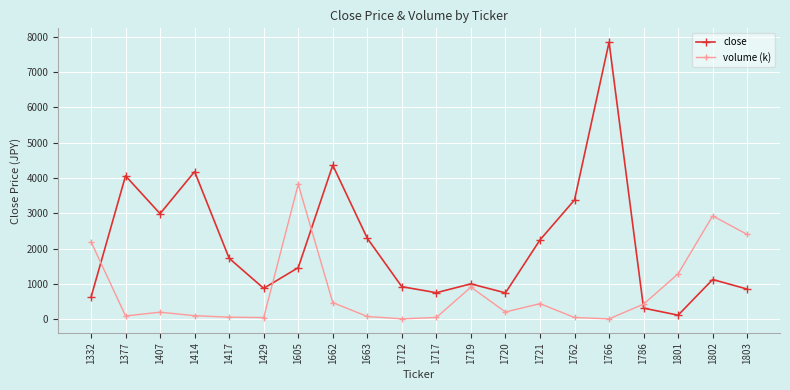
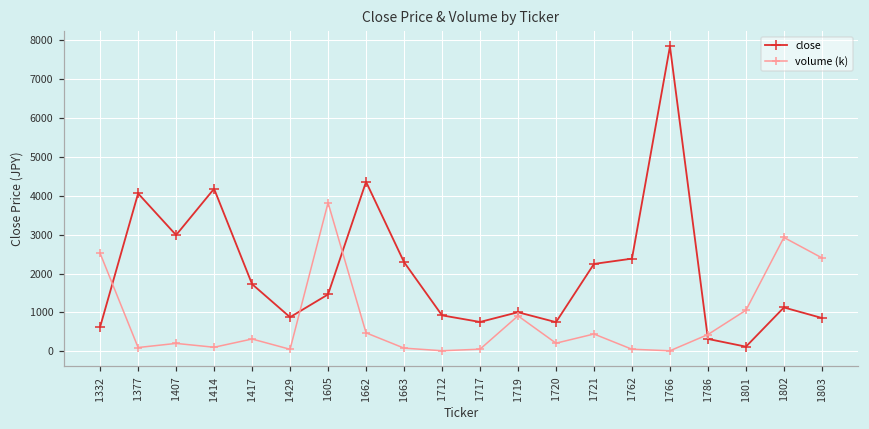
  {
    "close": {
      "1332": 600,
      "1377": 4100,
      "1407": 3000,
      "1414": 4200,
      "1417": 1700,
      "1429": 900,
      "1605": 1500,
      "1662": 4400,
      "1663": 2300,
      "1712": 900,
      "1717": 800,
      "1719": 1000,
      "1720": 800,
      "1721": 2200,
-     "1762": 3400,
+     "1762": 2400,
      "1766": 7800,
      "1786": 300,
      "1801": 100,
      "1802": 1100,
      "1803": 900
    },
    "volume (k)": {
-     "1332": 2200,
+     "1332": 2500,
      "1377": 100,
      "1407": 200,
      "1414": 100,
-     "1417": 100,
+     "1417": 300,
      "1429": 100,
      "1605": 3800,
      "1662": 500,
      "1663": 100,
      "1712": 0,
      "1717": 100,
      "1719": 900,
      "1720": 200,
      "1721": 400,
      "1762": 100,
      "1766": 0,
      "1786": 400,
-     "1801": 1300,
+     "1801": 1100,
      "1802": 2900,
      "1803": 2400
    }
  }
